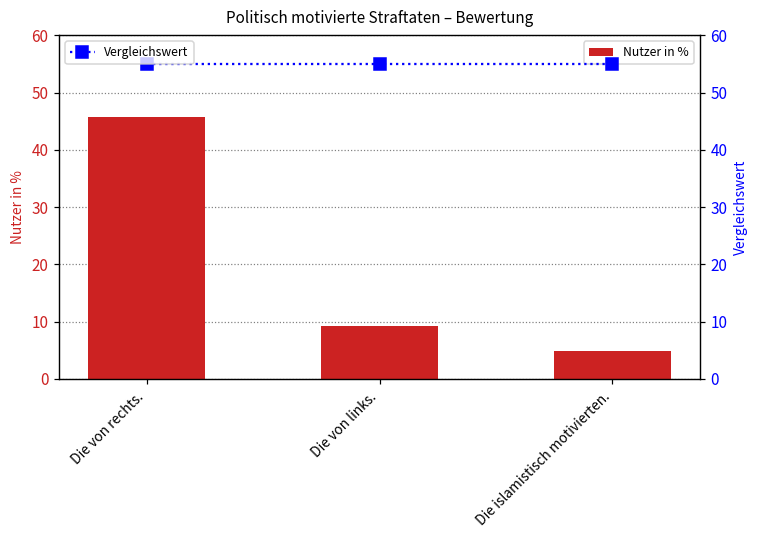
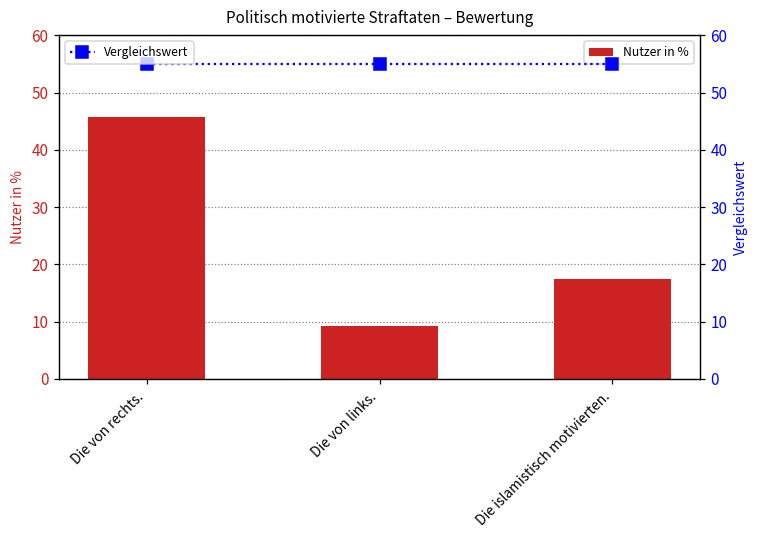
  {
    "Nutzer in %": {
      "Die von rechts.": 46,
      "Die von links.": 9,
-     "Die islamistisch motivierten.": 5
+     "Die islamistisch motivierten.": 18
    },
    "Vergleichswert": {
      "Die von rechts.": 55,
      "Die von links.": 55,
      "Die islamistisch motivierten.": 55
    }
  }
